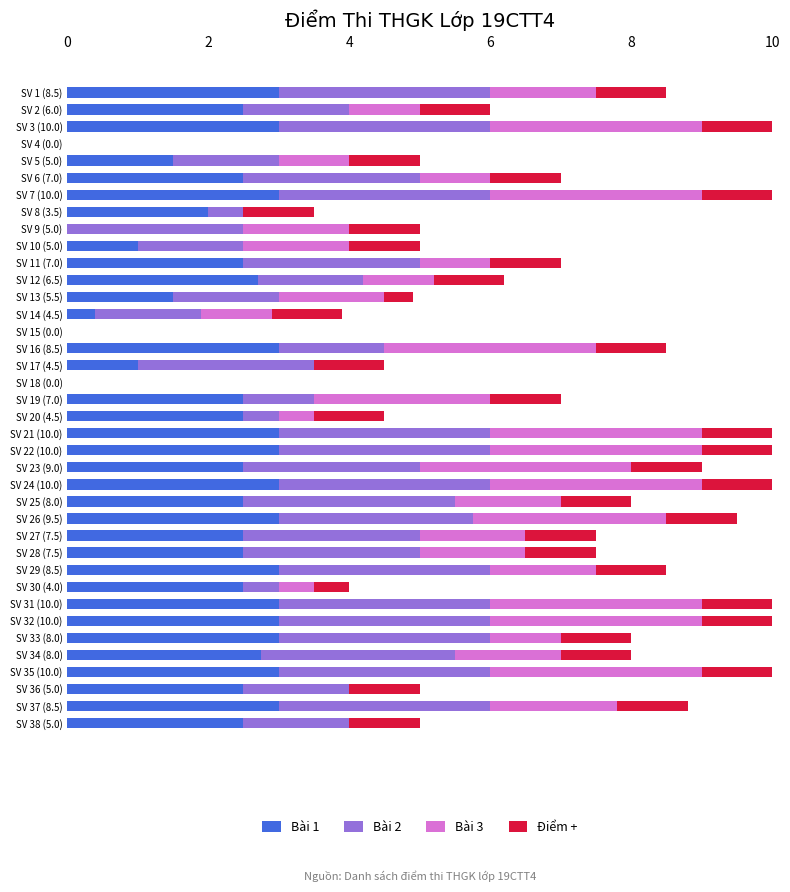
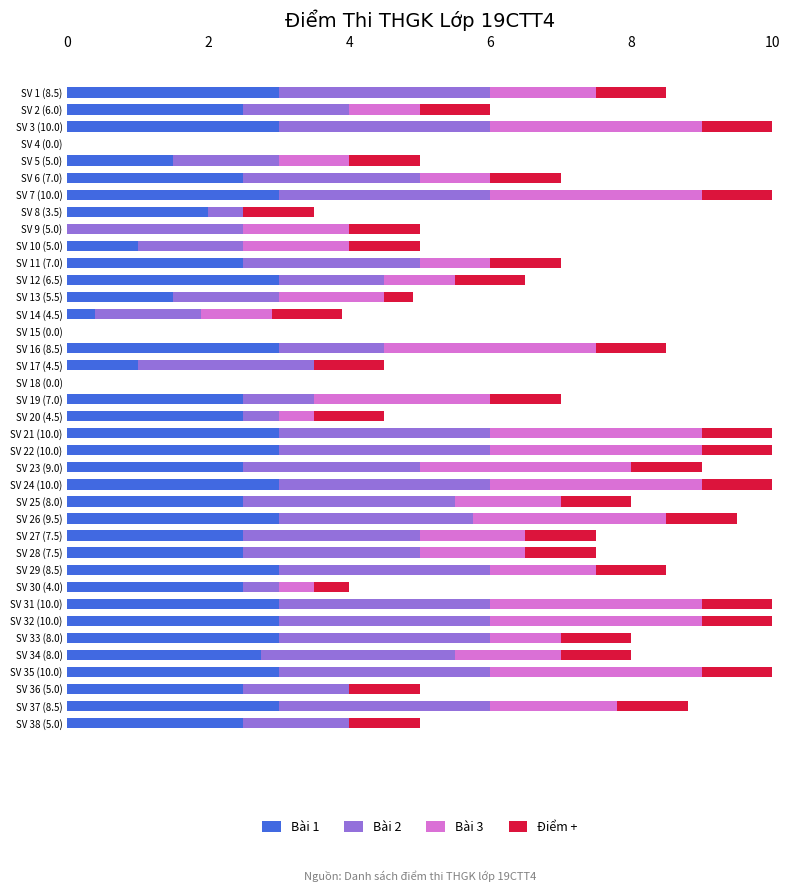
  {
    "Bài 1": {
      "SV 1 (8.5)": 3.0,
      "SV 2 (6.0)": 2.5,
      "SV 3 (10.0)": 3.0,
      "SV 4 (0.0)": 0.0,
      "SV 5 (5.0)": 1.5,
      "SV 6 (7.0)": 2.5,
      "SV 7 (10.0)": 3.0,
      "SV 8 (3.5)": 2.0,
      "SV 9 (5.0)": 0.0,
      "SV 10 (5.0)": 1.0,
      "SV 11 (7.0)": 2.5,
-     "SV 12 (6.5)": 2.7,
+     "SV 12 (6.5)": 3.0,
      "SV 13 (5.5)": 1.5,
      "SV 14 (4.5)": 0.4,
      "SV 15 (0.0)": 0.0,
      "SV 16 (8.5)": 3.0,
      "SV 17 (4.5)": 1.0,
      "SV 18 (0.0)": 0.0,
      "SV 19 (7.0)": 2.5,
      "SV 20 (4.5)": 2.5,
      "SV 21 (10.0)": 3.0,
      "SV 22 (10.0)": 3.0,
      "SV 23 (9.0)": 2.5,
      "SV 24 (10.0)": 3.0,
      "SV 25 (8.0)": 2.5,
      "SV 26 (9.5)": 3.0,
      "SV 27 (7.5)": 2.5,
      "SV 28 (7.5)": 2.5,
      "SV 29 (8.5)": 3.0,
      "SV 30 (4.0)": 2.5,
      "SV 31 (10.0)": 3.0,
      "SV 32 (10.0)": 3.0,
      "SV 33 (8.0)": 3.0,
      "SV 34 (8.0)": 2.8,
      "SV 35 (10.0)": 3.0,
      "SV 36 (5.0)": 2.5,
      "SV 37 (8.5)": 3.0,
      "SV 38 (5.0)": 2.5
    },
    "Bài 2": {
      "SV 1 (8.5)": 3.0,
      "SV 2 (6.0)": 1.5,
      "SV 3 (10.0)": 3.0,
      "SV 4 (0.0)": 0.0,
      "SV 5 (5.0)": 1.5,
      "SV 6 (7.0)": 2.5,
      "SV 7 (10.0)": 3.0,
      "SV 8 (3.5)": 0.5,
      "SV 9 (5.0)": 2.5,
      "SV 10 (5.0)": 1.5,
      "SV 11 (7.0)": 2.5,
      "SV 12 (6.5)": 1.5,
      "SV 13 (5.5)": 1.5,
      "SV 14 (4.5)": 1.5,
      "SV 15 (0.0)": 0.0,
      "SV 16 (8.5)": 1.5,
      "SV 17 (4.5)": 2.5,
      "SV 18 (0.0)": 0.0,
      "SV 19 (7.0)": 1.0,
      "SV 20 (4.5)": 0.5,
      "SV 21 (10.0)": 3.0,
      "SV 22 (10.0)": 3.0,
      "SV 23 (9.0)": 2.5,
      "SV 24 (10.0)": 3.0,
      "SV 25 (8.0)": 3.0,
      "SV 26 (9.5)": 2.8,
      "SV 27 (7.5)": 2.5,
      "SV 28 (7.5)": 2.5,
      "SV 29 (8.5)": 3.0,
      "SV 30 (4.0)": 0.5,
      "SV 31 (10.0)": 3.0,
      "SV 32 (10.0)": 3.0,
      "SV 33 (8.0)": 3.0,
      "SV 34 (8.0)": 2.8,
      "SV 35 (10.0)": 3.0,
      "SV 36 (5.0)": 1.5,
      "SV 37 (8.5)": 3.0,
      "SV 38 (5.0)": 1.5
    },
    "Bài 3": {
      "SV 1 (8.5)": 1.5,
      "SV 2 (6.0)": 1.0,
      "SV 3 (10.0)": 3.0,
      "SV 4 (0.0)": 0.0,
      "SV 5 (5.0)": 1.0,
      "SV 6 (7.0)": 1.0,
      "SV 7 (10.0)": 3.0,
      "SV 8 (3.5)": 0.0,
      "SV 9 (5.0)": 1.5,
      "SV 10 (5.0)": 1.5,
      "SV 11 (7.0)": 1.0,
      "SV 12 (6.5)": 1.0,
      "SV 13 (5.5)": 1.5,
      "SV 14 (4.5)": 1.0,
      "SV 15 (0.0)": 0.0,
      "SV 16 (8.5)": 3.0,
      "SV 17 (4.5)": 0.0,
      "SV 18 (0.0)": 0.0,
      "SV 19 (7.0)": 2.5,
      "SV 20 (4.5)": 0.5,
      "SV 21 (10.0)": 3.0,
      "SV 22 (10.0)": 3.0,
      "SV 23 (9.0)": 3.0,
      "SV 24 (10.0)": 3.0,
      "SV 25 (8.0)": 1.5,
      "SV 26 (9.5)": 2.8,
      "SV 27 (7.5)": 1.5,
      "SV 28 (7.5)": 1.5,
      "SV 29 (8.5)": 1.5,
      "SV 30 (4.0)": 0.5,
      "SV 31 (10.0)": 3.0,
      "SV 32 (10.0)": 3.0,
      "SV 33 (8.0)": 1.0,
      "SV 34 (8.0)": 1.5,
      "SV 35 (10.0)": 3.0,
      "SV 36 (5.0)": 0.0,
      "SV 37 (8.5)": 1.8,
      "SV 38 (5.0)": 0.0
    },
    "Điểm +": {
      "SV 1 (8.5)": 1.0,
      "SV 2 (6.0)": 1.0,
      "SV 3 (10.0)": 1.0,
      "SV 4 (0.0)": 0.0,
      "SV 5 (5.0)": 1.0,
      "SV 6 (7.0)": 1.0,
      "SV 7 (10.0)": 1.0,
      "SV 8 (3.5)": 1.0,
      "SV 9 (5.0)": 1.0,
      "SV 10 (5.0)": 1.0,
      "SV 11 (7.0)": 1.0,
      "SV 12 (6.5)": 1.0,
      "SV 13 (5.5)": 0.4,
      "SV 14 (4.5)": 1.0,
      "SV 15 (0.0)": 0.0,
      "SV 16 (8.5)": 1.0,
      "SV 17 (4.5)": 1.0,
      "SV 18 (0.0)": 0.0,
      "SV 19 (7.0)": 1.0,
      "SV 20 (4.5)": 1.0,
      "SV 21 (10.0)": 1.0,
      "SV 22 (10.0)": 1.0,
      "SV 23 (9.0)": 1.0,
      "SV 24 (10.0)": 1.0,
      "SV 25 (8.0)": 1.0,
      "SV 26 (9.5)": 1.0,
      "SV 27 (7.5)": 1.0,
      "SV 28 (7.5)": 1.0,
      "SV 29 (8.5)": 1.0,
      "SV 30 (4.0)": 0.5,
      "SV 31 (10.0)": 1.0,
      "SV 32 (10.0)": 1.0,
      "SV 33 (8.0)": 1.0,
      "SV 34 (8.0)": 1.0,
      "SV 35 (10.0)": 1.0,
      "SV 36 (5.0)": 1.0,
      "SV 37 (8.5)": 1.0,
      "SV 38 (5.0)": 1.0
    }
  }
